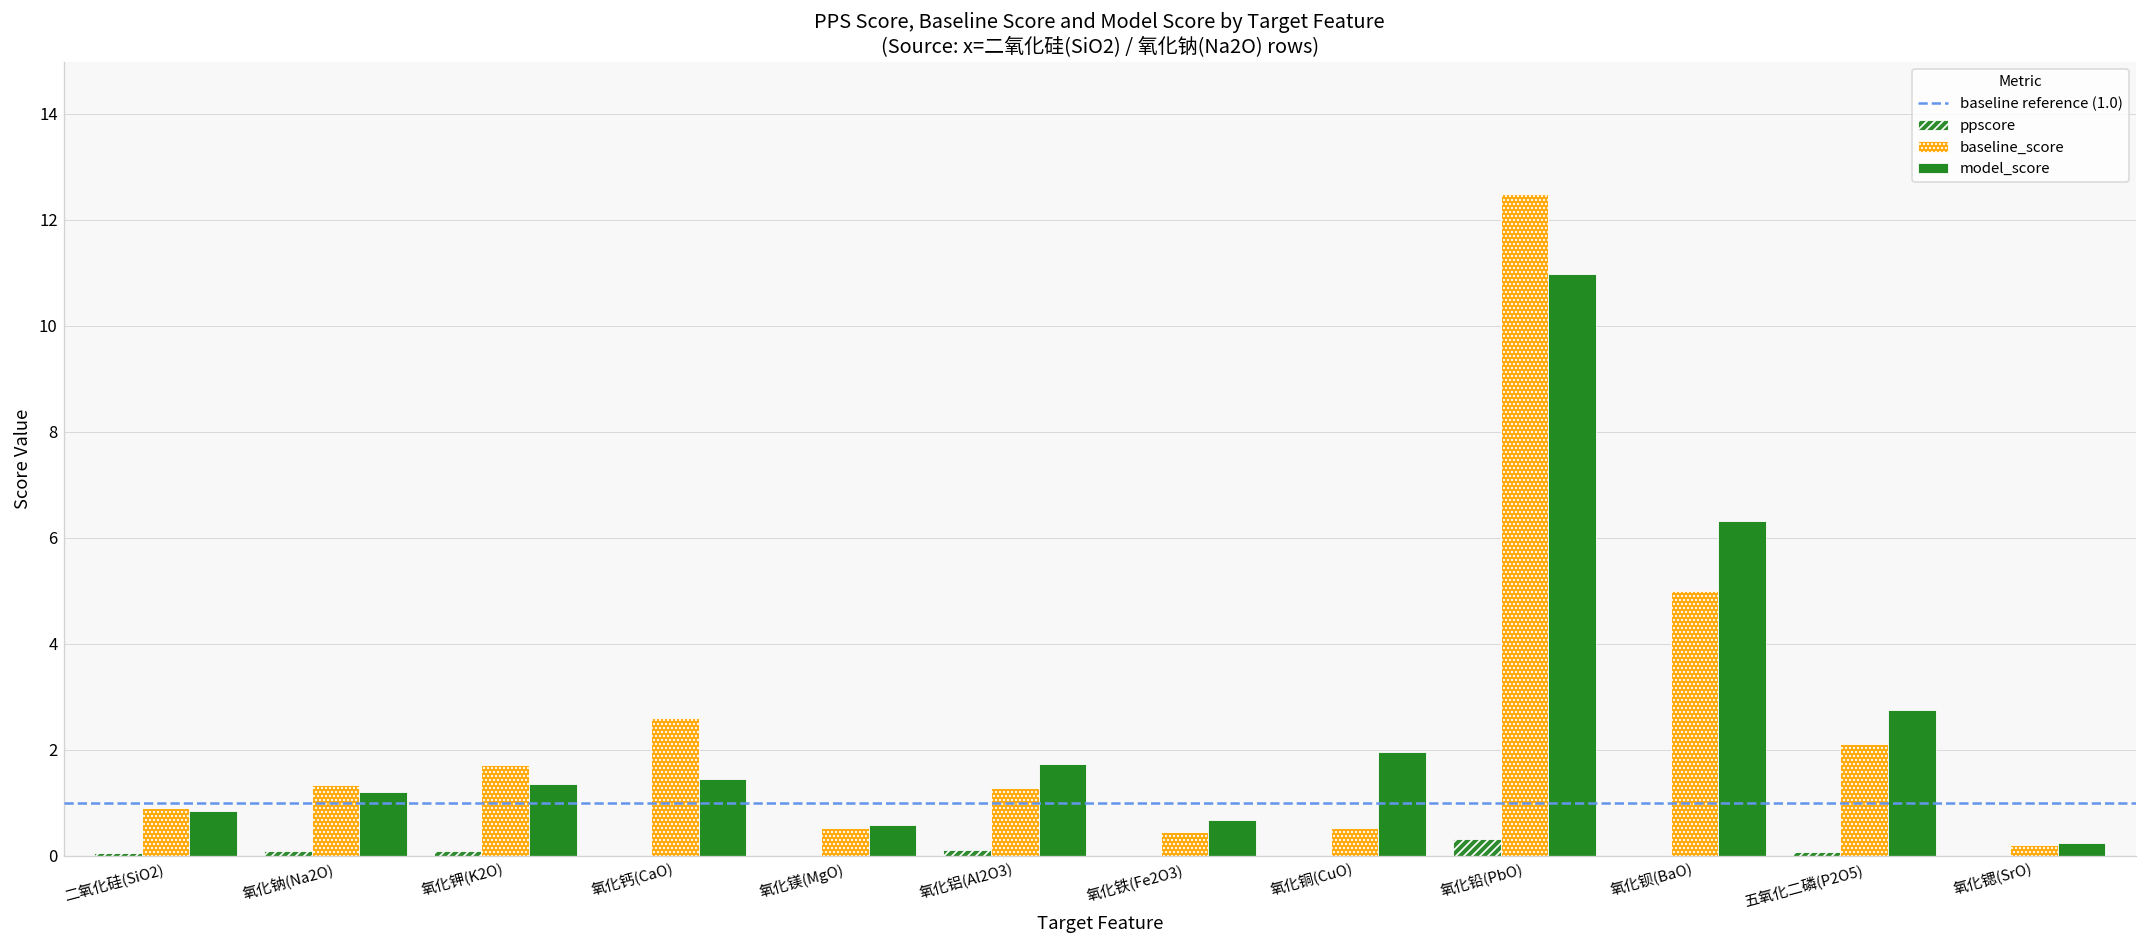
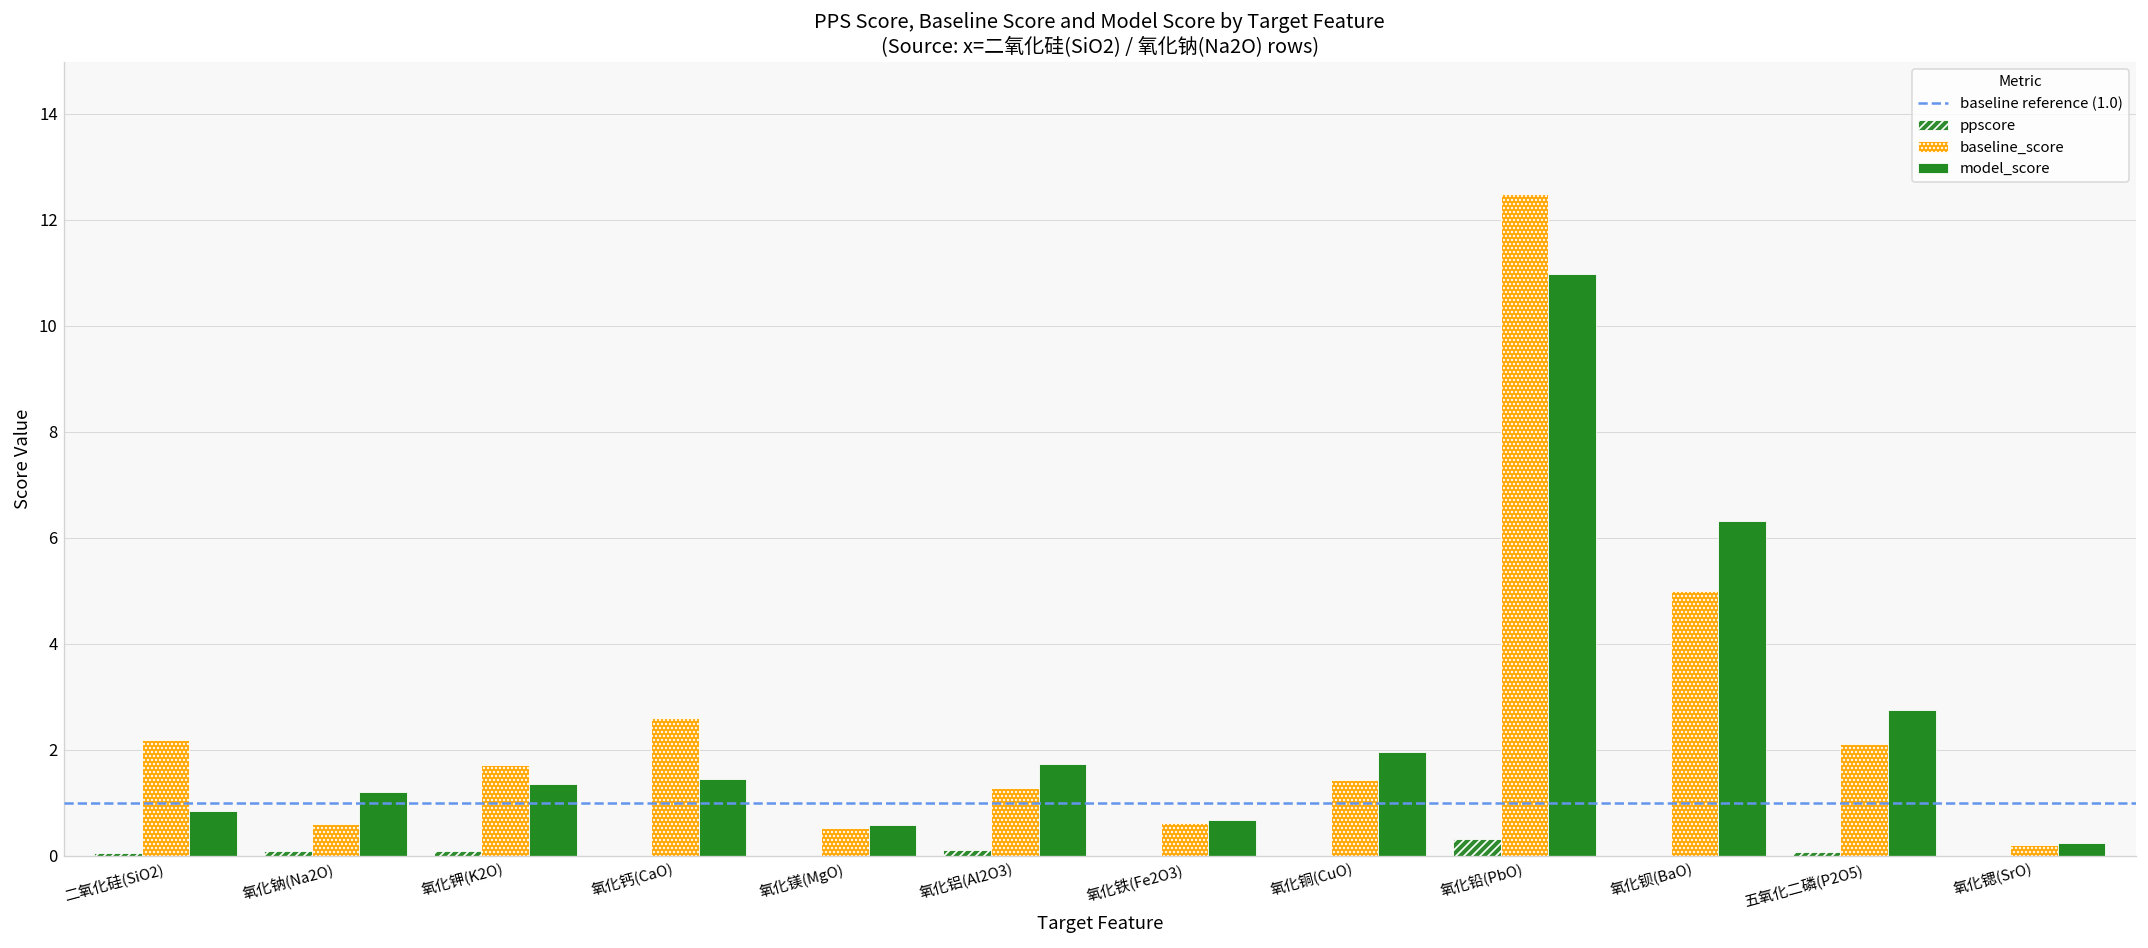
  {
    "baseline_score": {
-     "二氧化硅(SiO2)": 0.9,
-     "氧化钠(Na2O)": 1.3,
+     "二氧化硅(SiO2)": 2.2,
+     "氧化钠(Na2O)": 0.6,
      "氧化钾(K2O)": 1.7,
      "氧化钙(CaO)": 2.6,
      "氧化镁(MgO)": 0.5,
      "氧化铝(Al2O3)": 1.3,
-     "氧化铁(Fe2O3)": 0.4,
-     "氧化铜(CuO)": 0.5,
+     "氧化铁(Fe2O3)": 0.6,
+     "氧化铜(CuO)": 1.4,
      "氧化铅(PbO)": 12.5,
      "氧化钡(BaO)": 5.0,
      "五氧化二磷(P2O5)": 2.1,
      "氧化锶(SrO)": 0.2
    }
  }
